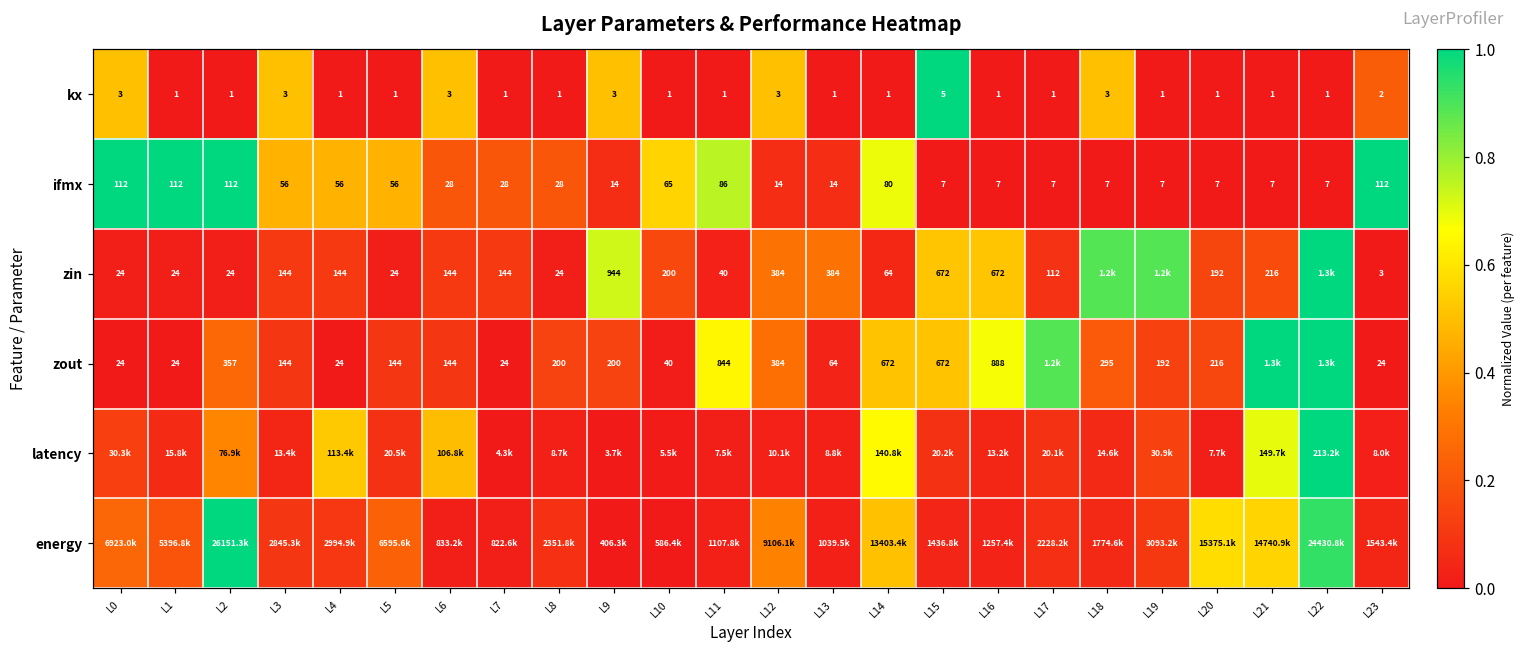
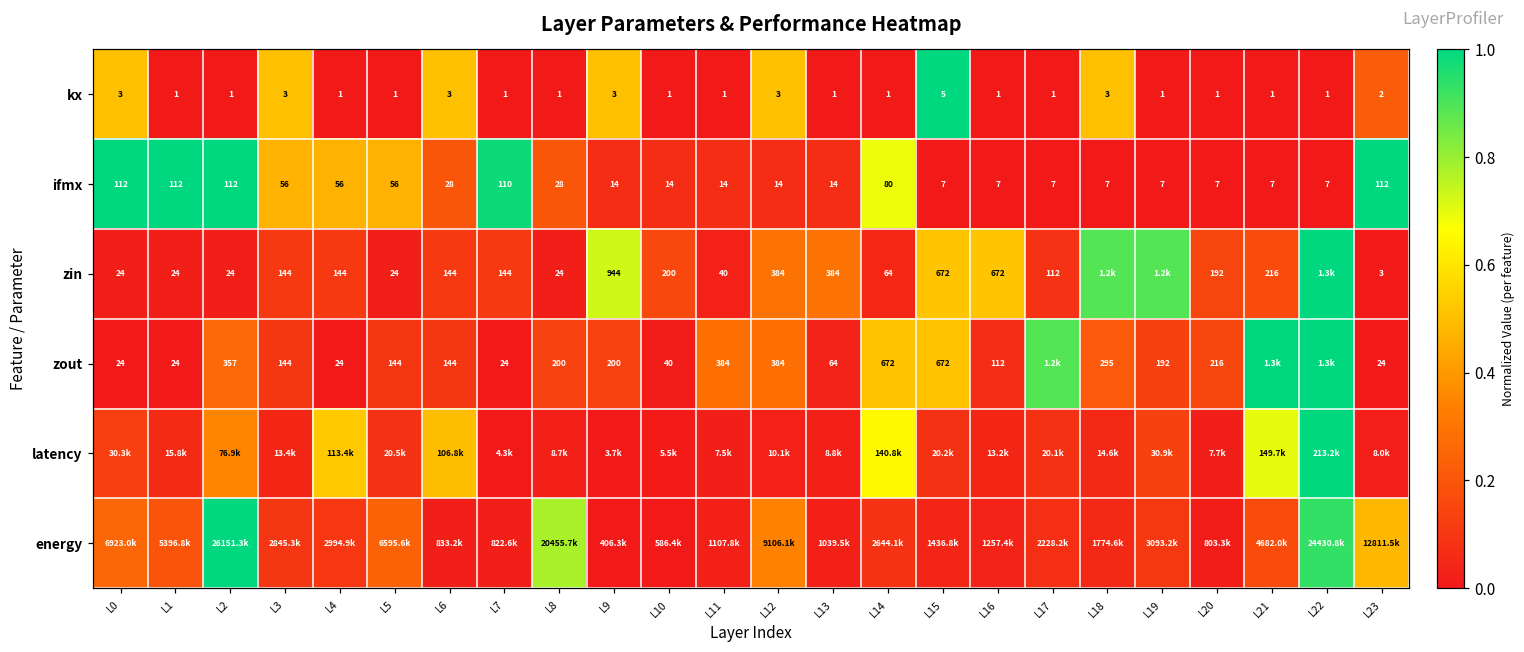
  {
    "kx": {
      "L0": "3",
      "L1": "1",
      "L2": "1",
      "L3": "3",
      "L4": "1",
      "L5": "1",
      "L6": "3",
      "L7": "1",
      "L8": "1",
      "L9": "3",
      "L10": "1",
      "L11": "1",
      "L12": "3",
      "L13": "1",
      "L14": "1",
      "L15": "5",
      "L16": "1",
      "L17": "1",
      "L18": "3",
      "L19": "1",
      "L20": "1",
      "L21": "1",
      "L22": "1",
      "L23": "2"
    },
    "ifmx": {
      "L0": "112",
      "L1": "112",
      "L2": "112",
      "L3": "56",
      "L4": "56",
      "L5": "56",
      "L6": "28",
-     "L7": "28",
+     "L7": "110",
      "L8": "28",
      "L9": "14",
-     "L10": "65",
-     "L11": "86",
+     "L10": "14",
+     "L11": "14",
      "L12": "14",
      "L13": "14",
      "L14": "80",
      "L15": "7",
      "L16": "7",
      "L17": "7",
      "L18": "7",
      "L19": "7",
      "L20": "7",
      "L21": "7",
      "L22": "7",
      "L23": "112"
    },
    "zin": {
      "L0": "24",
      "L1": "24",
      "L2": "24",
      "L3": "144",
      "L4": "144",
      "L5": "24",
      "L6": "144",
      "L7": "144",
      "L8": "24",
      "L9": "944",
      "L10": "200",
      "L11": "40",
      "L12": "384",
      "L13": "384",
      "L14": "64",
      "L15": "672",
      "L16": "672",
      "L17": "112",
      "L18": "1.2k",
      "L19": "1.2k",
      "L20": "192",
      "L21": "216",
      "L22": "1.3k",
      "L23": "3"
    },
    "zout": {
      "L0": "24",
      "L1": "24",
      "L2": "357",
      "L3": "144",
      "L4": "24",
      "L5": "144",
      "L6": "144",
      "L7": "24",
      "L8": "200",
      "L9": "200",
      "L10": "40",
-     "L11": "844",
+     "L11": "384",
      "L12": "384",
      "L13": "64",
      "L14": "672",
      "L15": "672",
-     "L16": "888",
+     "L16": "112",
      "L17": "1.2k",
      "L18": "295",
      "L19": "192",
      "L20": "216",
      "L21": "1.3k",
      "L22": "1.3k",
      "L23": "24"
    },
    "latency": {
      "L0": "30.3k",
      "L1": "15.8k",
      "L2": "76.9k",
      "L3": "13.4k",
      "L4": "113.4k",
      "L5": "20.5k",
      "L6": "106.8k",
      "L7": "4.3k",
      "L8": "8.7k",
      "L9": "3.7k",
      "L10": "5.5k",
      "L11": "7.5k",
      "L12": "10.1k",
      "L13": "8.8k",
      "L14": "140.8k",
      "L15": "20.2k",
      "L16": "13.2k",
      "L17": "20.1k",
      "L18": "14.6k",
      "L19": "30.9k",
      "L20": "7.7k",
      "L21": "149.7k",
      "L22": "213.2k",
      "L23": "8.0k"
    },
    "energy": {
      "L0": "6923.0k",
      "L1": "5396.8k",
      "L2": "26151.3k",
      "L3": "2845.3k",
      "L4": "2994.9k",
      "L5": "6595.6k",
      "L6": "833.2k",
      "L7": "822.6k",
-     "L8": "2351.8k",
+     "L8": "20455.7k",
      "L9": "406.3k",
      "L10": "586.4k",
      "L11": "1107.8k",
      "L12": "9106.1k",
      "L13": "1039.5k",
-     "L14": "13403.4k",
+     "L14": "2644.1k",
      "L15": "1436.8k",
      "L16": "1257.4k",
      "L17": "2228.2k",
      "L18": "1774.6k",
      "L19": "3093.2k",
-     "L20": "15375.1k",
-     "L21": "14740.9k",
+     "L20": "803.3k",
+     "L21": "4682.0k",
      "L22": "24430.8k",
-     "L23": "1543.4k"
+     "L23": "12811.5k"
    }
  }
